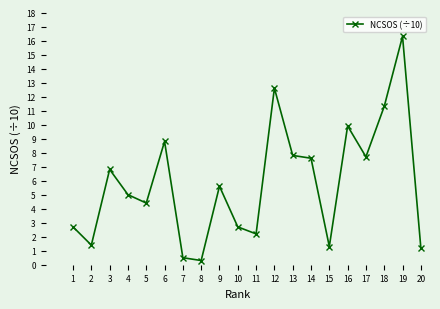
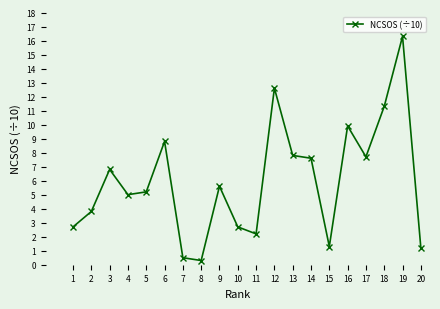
  {
    "1": 2.7,
-   "2": 1.4,
+   "2": 3.8,
    "3": 6.8,
    "4": 5.0,
-   "5": 4.4,
+   "5": 5.2,
    "6": 8.8,
    "7": 0.5,
    "8": 0.3,
    "9": 5.6,
    "10": 2.7,
    "11": 2.2,
    "12": 12.6,
    "13": 7.8,
    "14": 7.6,
    "15": 1.3,
    "16": 9.9,
    "17": 7.7,
    "18": 11.3,
    "19": 16.3,
    "20": 1.2
  }
